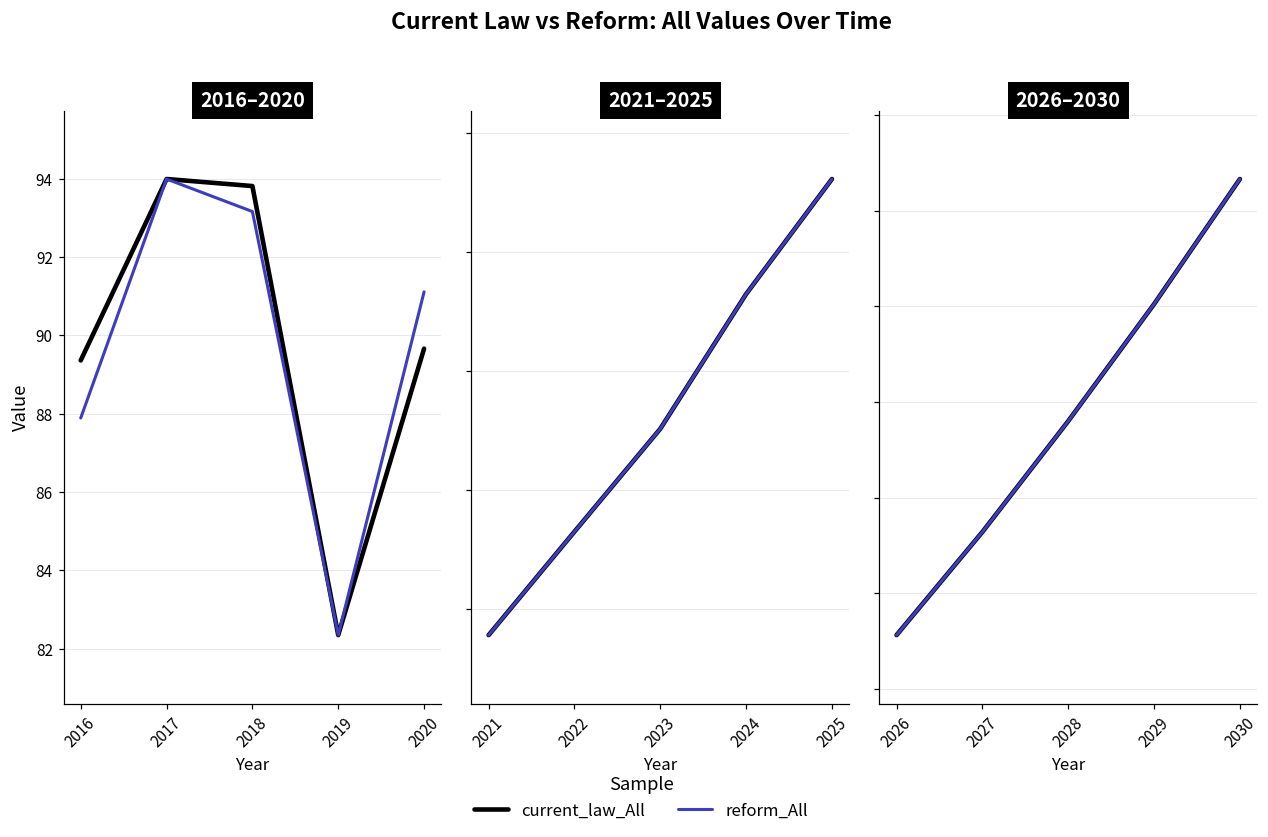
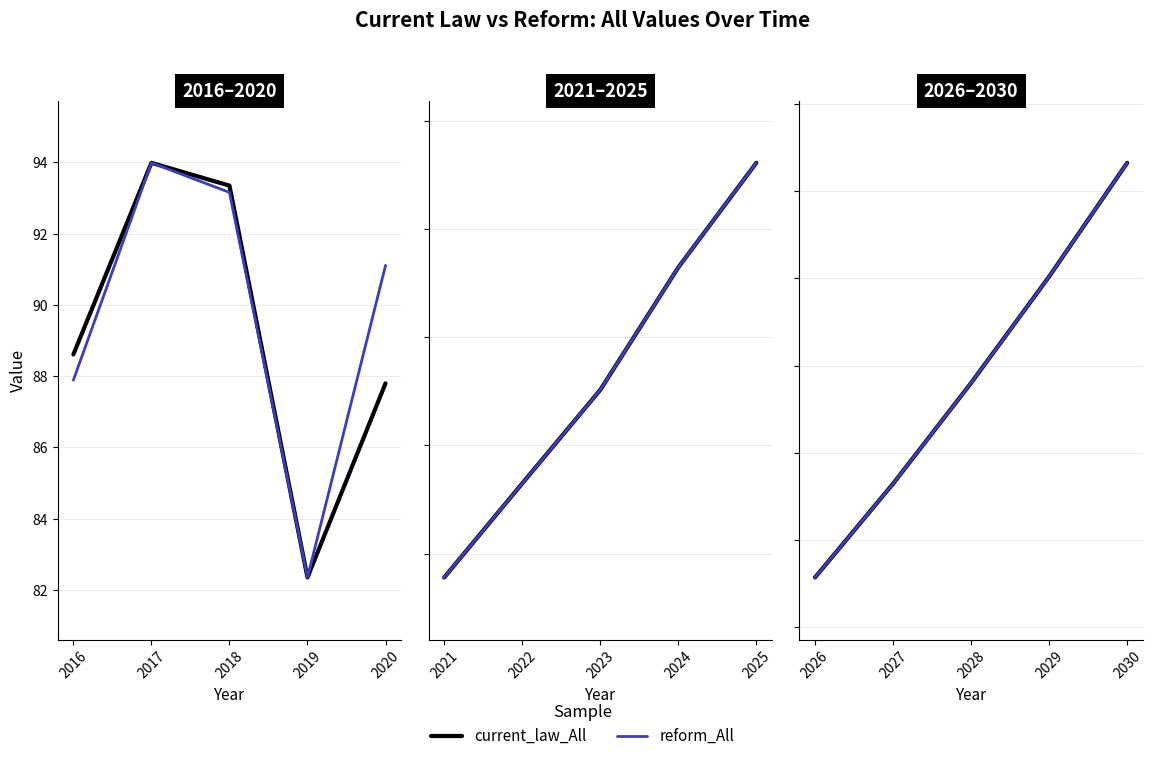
  {
    "2016–2020": {
      "current_law_All": {
-       "2016": 89.4,
-       "2018": 93.8,
-       "2020": 89.7
+       "2016": 88.6,
+       "2018": 93.4,
+       "2020": 87.8
      },
      "reform_All": {
        "2016": 87.9,
        "2018": 93.2,
        "2020": 91.1
      }
    }
  }
